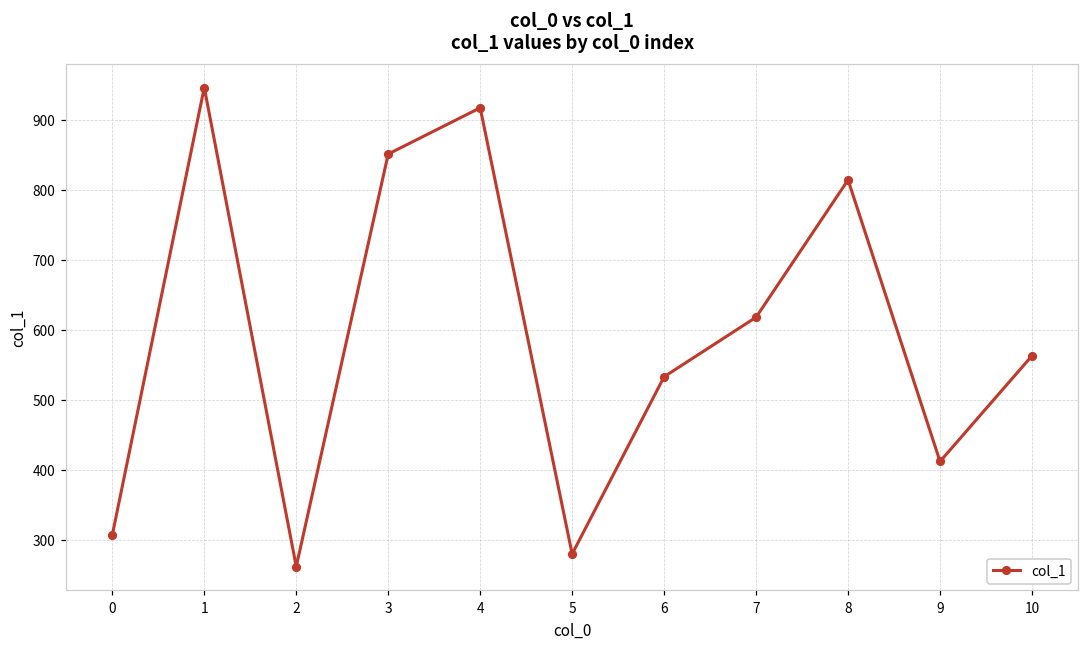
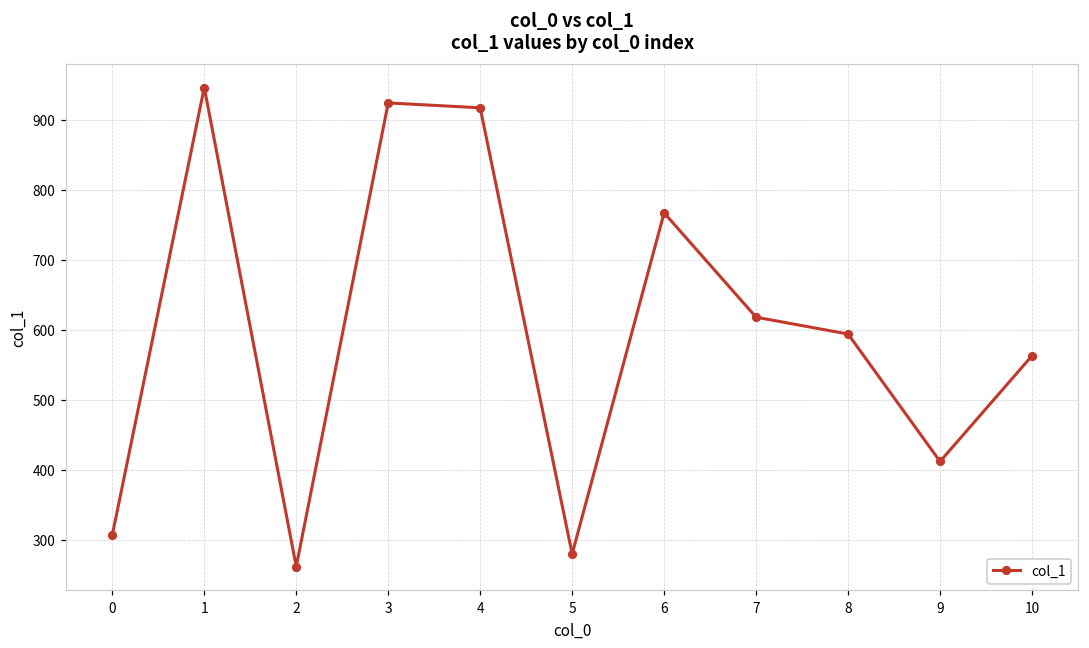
  {
    "0": 310,
    "1": 950,
    "2": 260,
-   "3": 850,
+   "3": 920,
    "4": 920,
    "5": 280,
-   "6": 530,
+   "6": 770,
    "7": 620,
-   "8": 810,
+   "8": 590,
    "9": 410,
    "10": 560
  }
